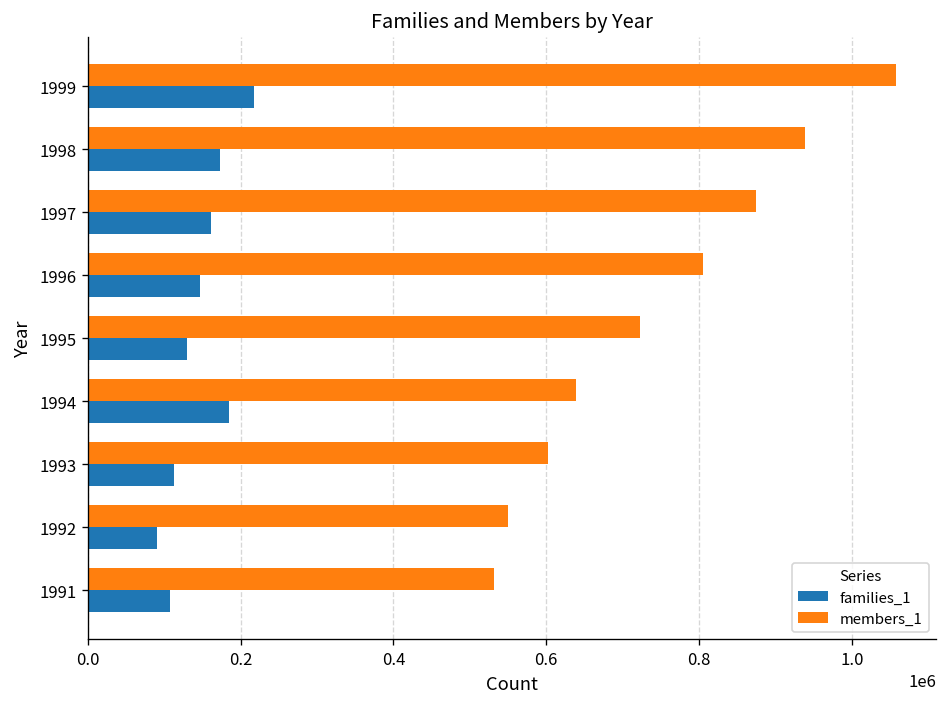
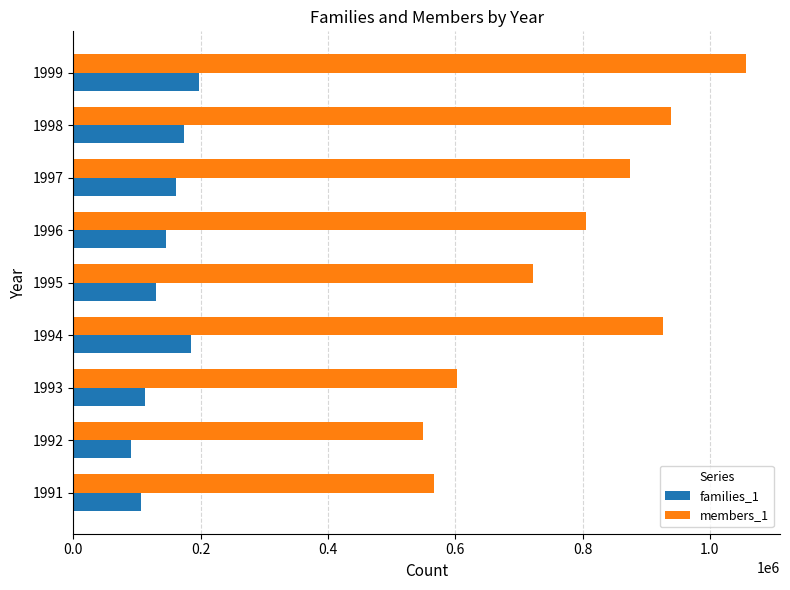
  {
    "families_1": {
-     "1999": 220000,
+     "1999": 200000,
      "1998": 170000,
      "1997": 160000,
      "1996": 150000,
      "1995": 130000,
      "1994": 180000,
      "1993": 110000,
      "1992": 90000,
      "1991": 110000
    },
    "members_1": {
      "1999": 1060000,
      "1998": 940000,
      "1997": 870000,
      "1996": 810000,
      "1995": 720000,
-     "1994": 640000,
+     "1994": 930000,
      "1993": 600000,
      "1992": 550000,
-     "1991": 530000
+     "1991": 570000
    }
  }
